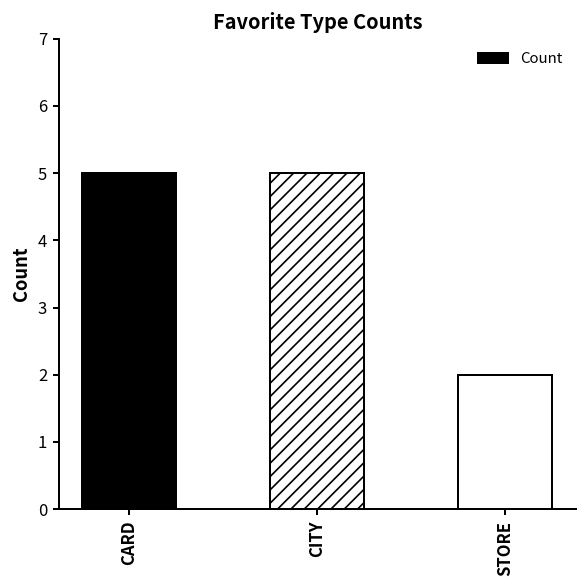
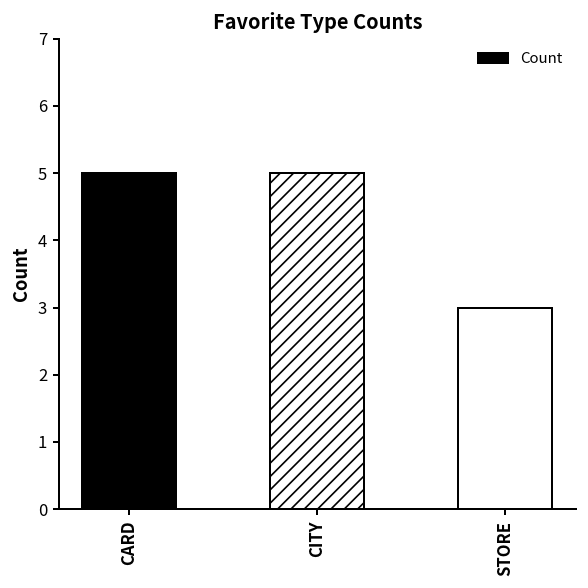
  {
    "CARD": 5,
    "CITY": 5,
-   "STORE": 2
+   "STORE": 3
  }
